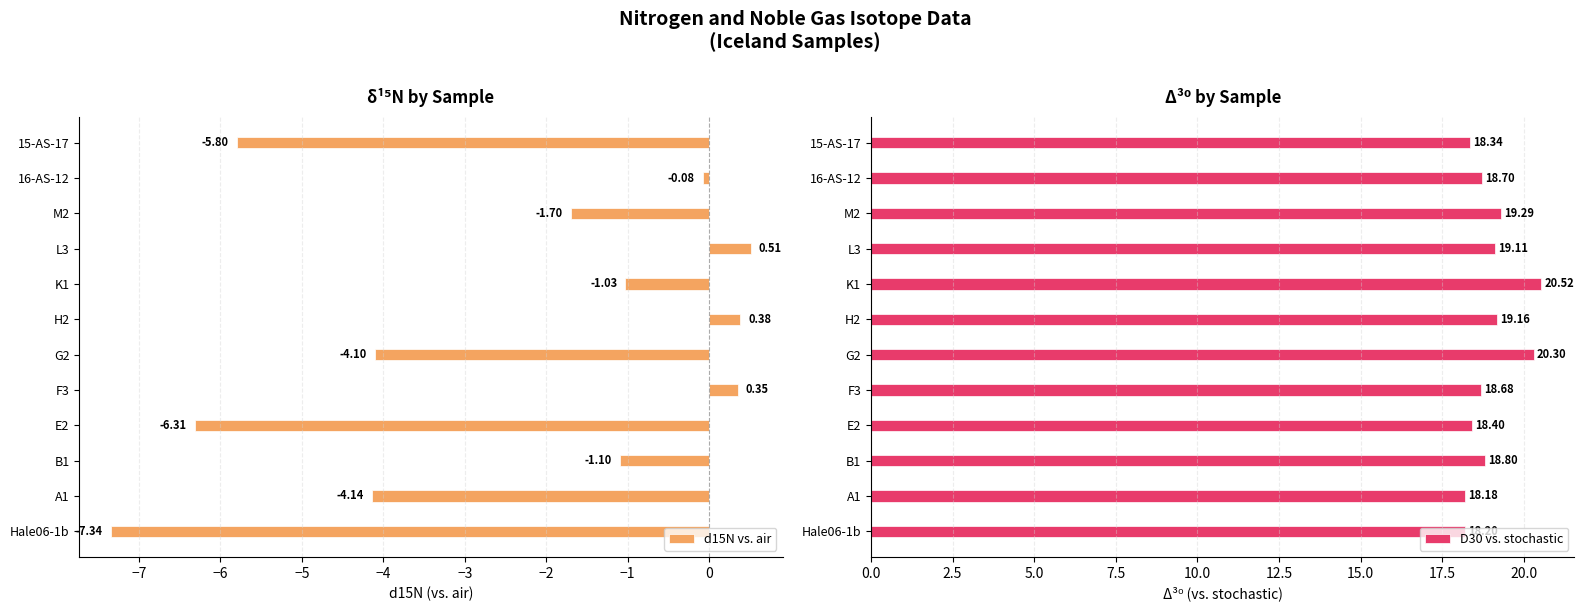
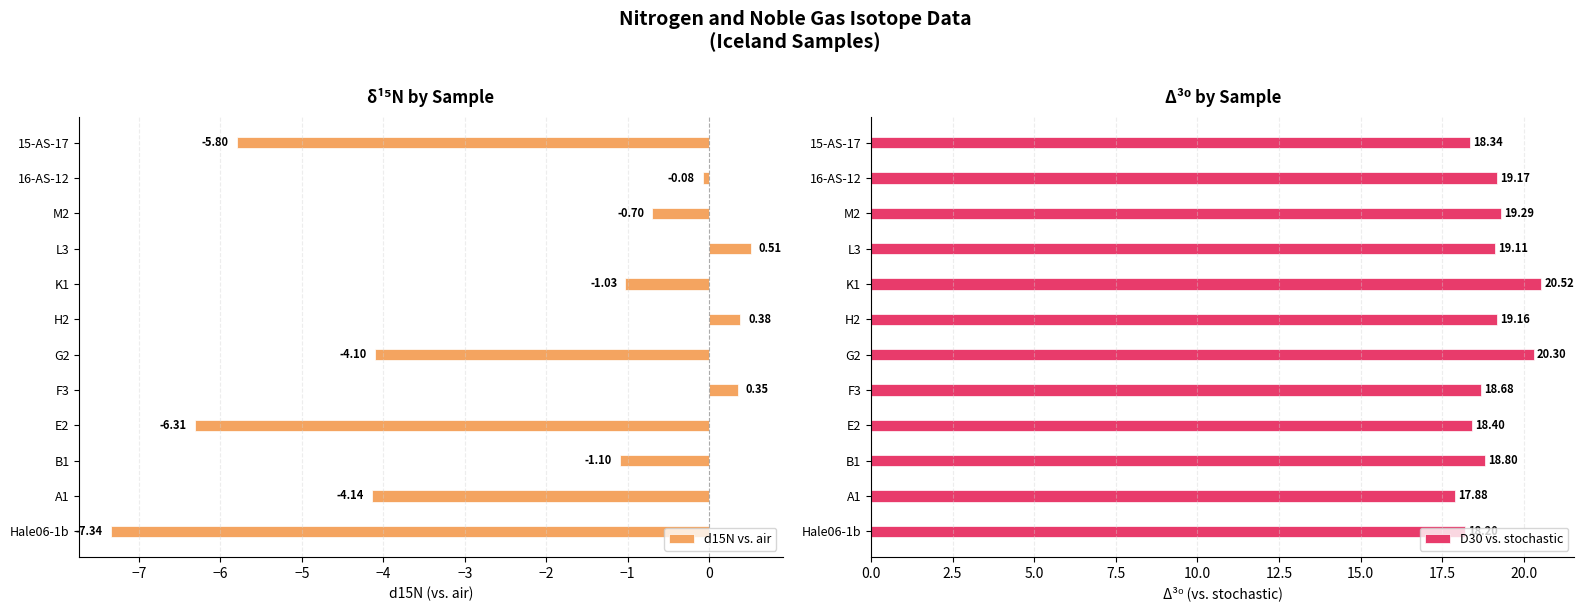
  {
    "δ¹⁵N by Sample": {
      "15-AS-17": -5.80,
      "16-AS-12": -0.08,
-     "M2": -1.70,
+     "M2": -0.70,
      "L3": 0.51,
      "K1": -1.03,
      "H2": 0.38,
      "G2": -4.10,
      "F3": 0.35,
      "E2": -6.31,
      "B1": -1.10,
      "A1": -4.14,
      "Hale06-1b": -7.34
    },
    "Δ³⁰ by Sample": {
      "15-AS-17": 18.34,
-     "16-AS-12": 18.70,
+     "16-AS-12": 19.17,
      "M2": 19.29,
      "L3": 19.11,
      "K1": 20.52,
      "H2": 19.16,
      "G2": 20.30,
      "F3": 18.68,
      "E2": 18.40,
      "B1": 18.80,
-     "A1": 18.18
+     "A1": 17.88
    }
  }
